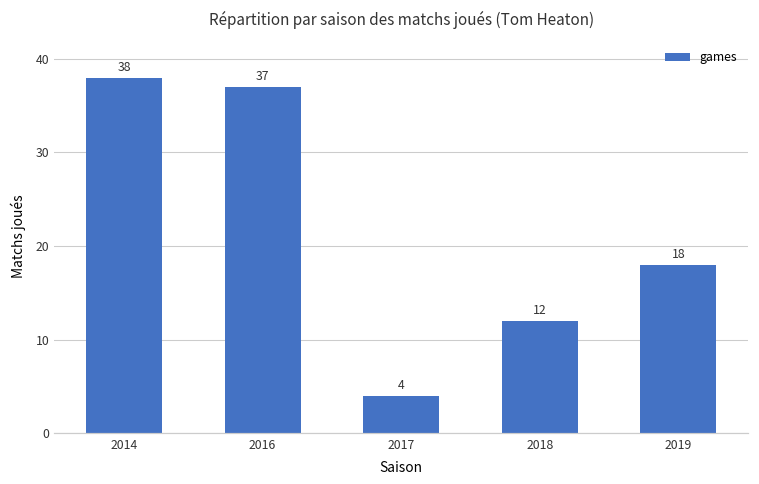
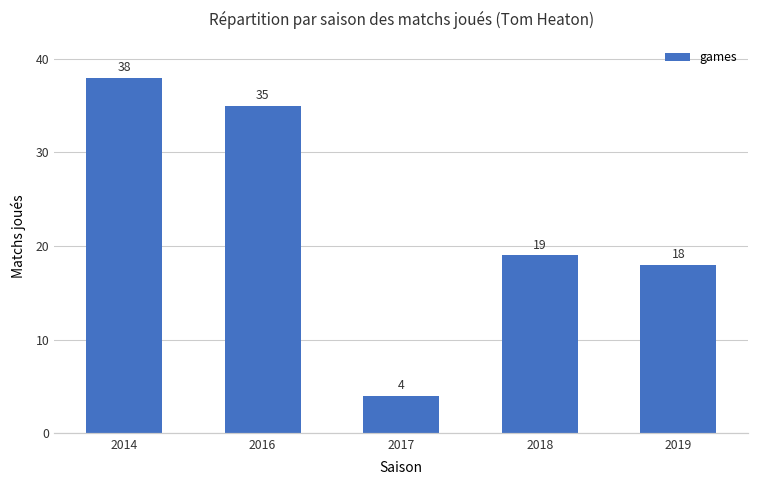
  {
    "2014": 38,
-   "2016": 37,
+   "2016": 35,
    "2017": 4,
-   "2018": 12,
+   "2018": 19,
    "2019": 18
  }
